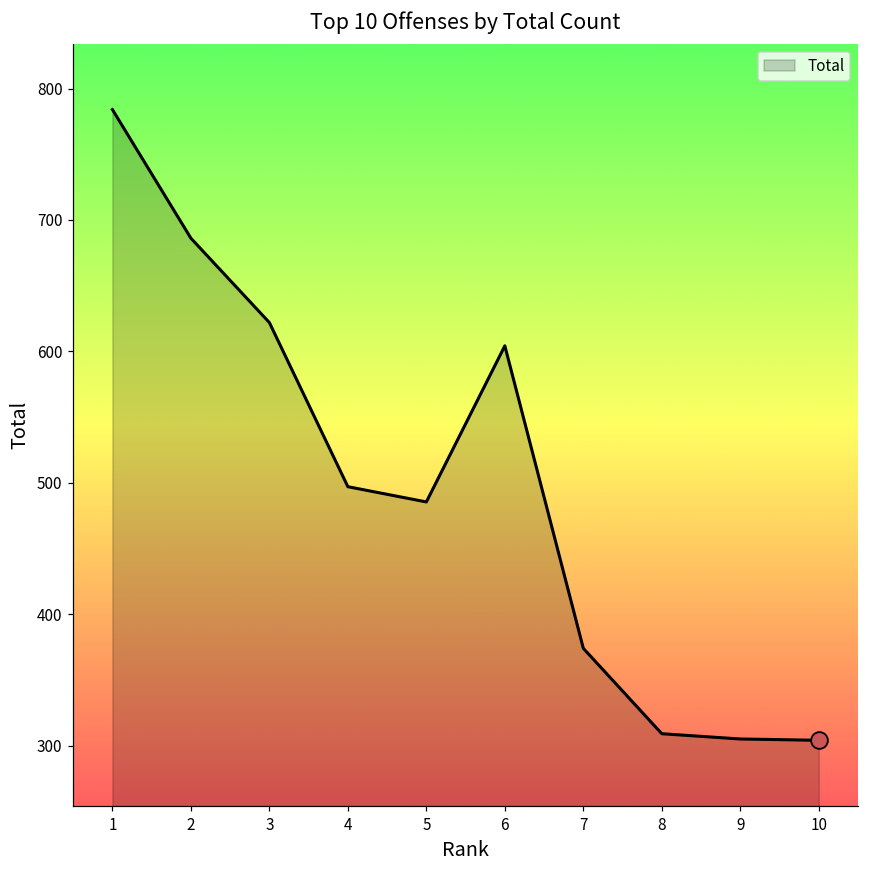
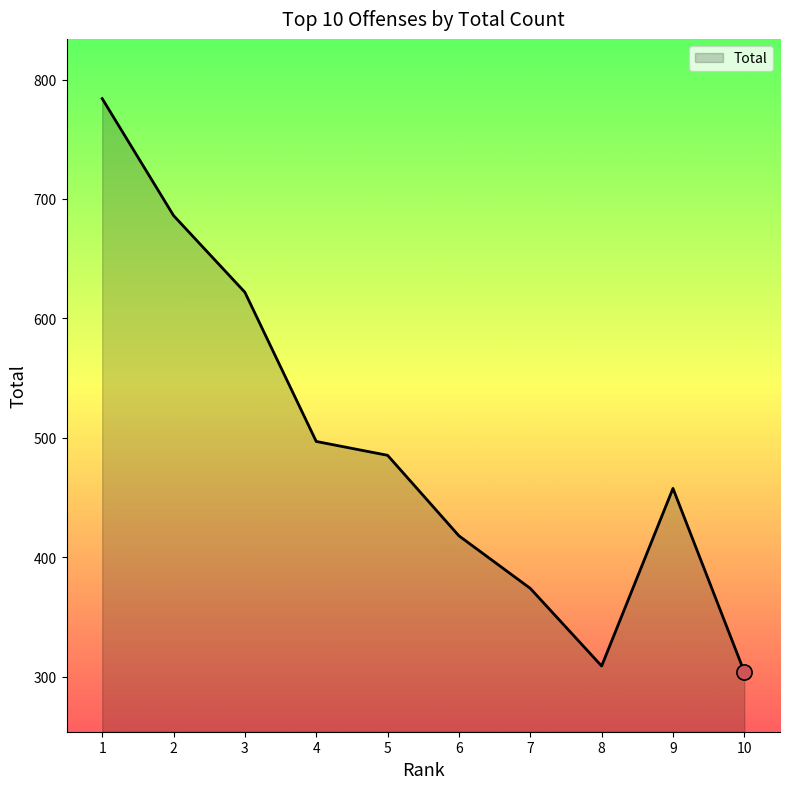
  {
    "Total": {
      "1": 784,
      "2": 686,
      "3": 622,
      "4": 497,
      "5": 485,
-     "6": 604,
+     "6": 418,
      "7": 374,
      "8": 309,
-     "9": 305
+     "9": 458
    }
  }
